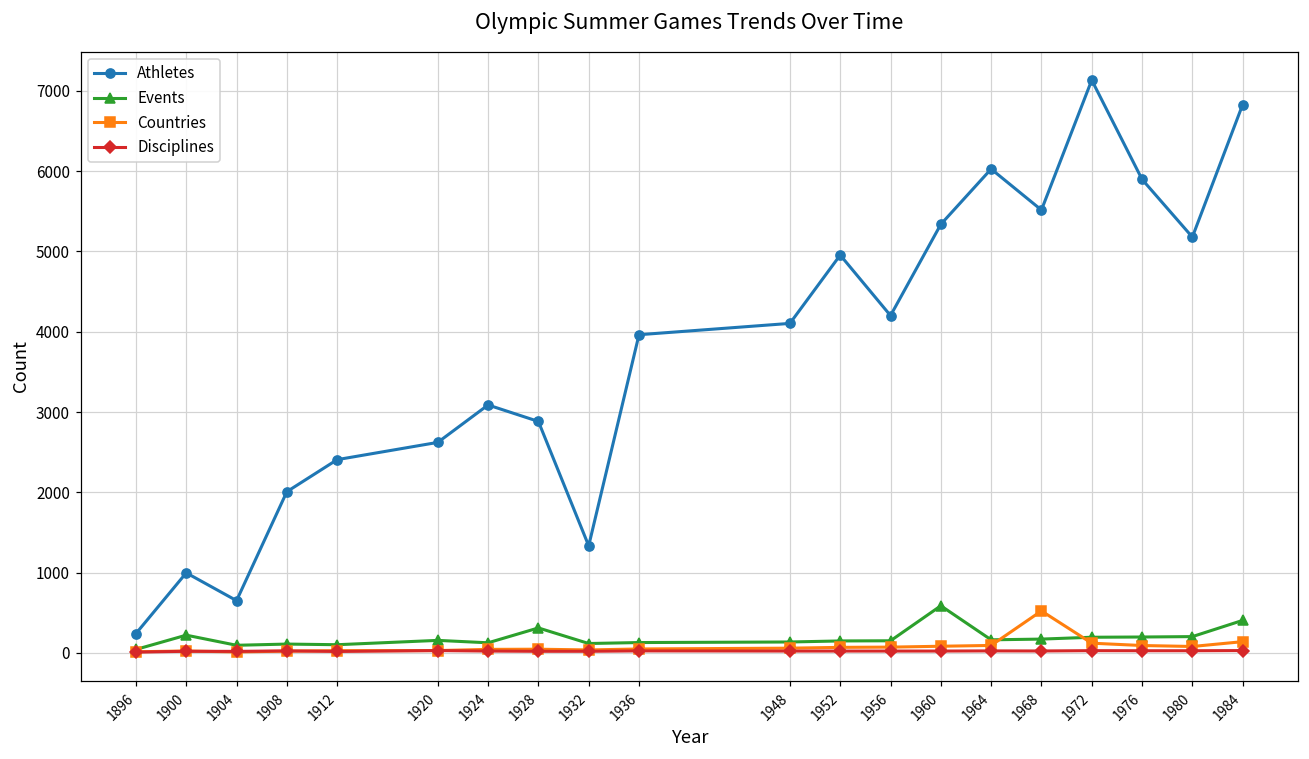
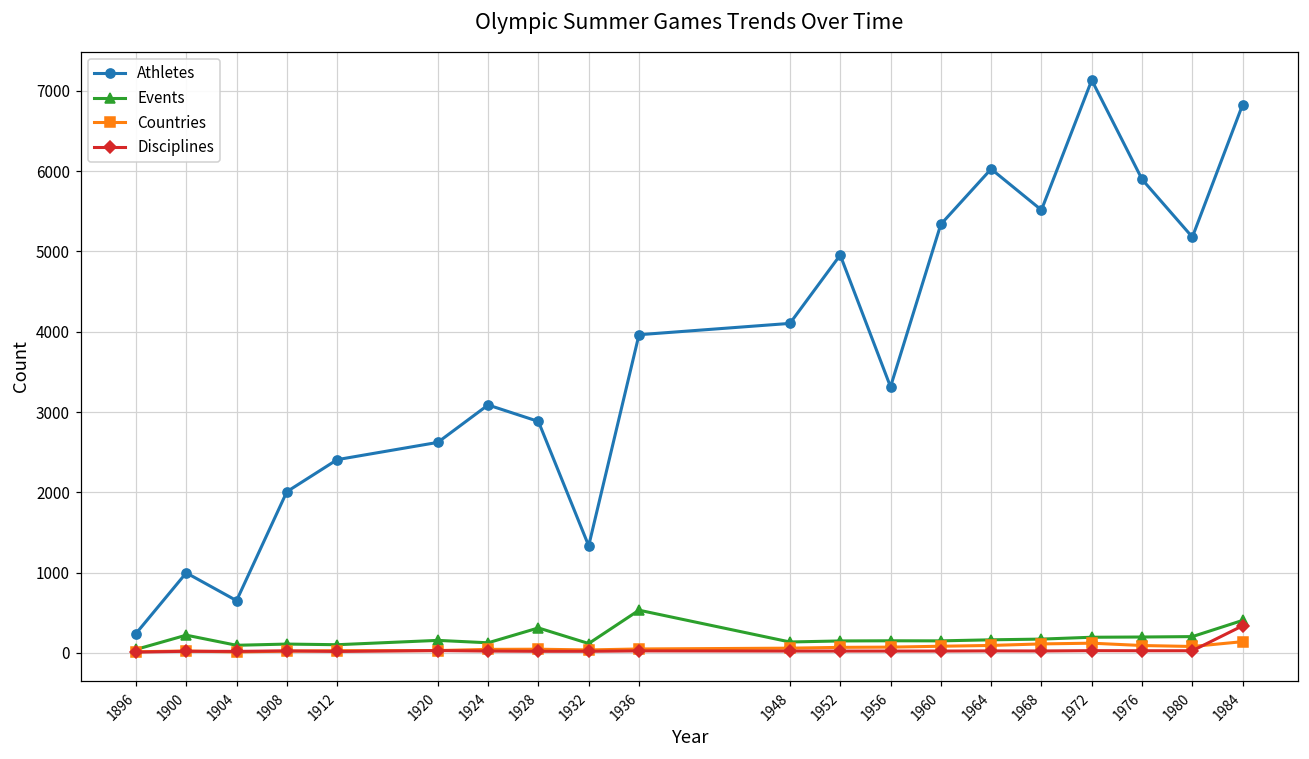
  {
    "Athletes": {
      "1896": 200,
      "1900": 1000,
      "1904": 700,
      "1908": 2000,
      "1912": 2400,
      "1920": 2600,
      "1924": 3100,
      "1928": 2900,
      "1932": 1300,
      "1936": 4000,
      "1948": 4100,
      "1952": 5000,
-     "1956": 4200,
+     "1956": 3300,
      "1960": 5300,
      "1964": 6000,
      "1968": 5500,
      "1972": 7100,
      "1976": 5900,
      "1980": 5200,
      "1984": 6800
    },
    "Events": {
      "1900": 200,
      "1904": 100,
      "1908": 100,
      "1912": 100,
      "1920": 200,
      "1924": 100,
      "1928": 300,
      "1932": 100,
-     "1936": 100,
+     "1936": 500,
      "1948": 100,
      "1952": 100,
      "1956": 200,
-     "1960": 600,
+     "1960": 200,
      "1964": 200,
      "1968": 200,
      "1972": 200,
      "1976": 200,
      "1980": 200,
      "1984": 400
    },
    "Countries": {
      "1948": 100,
      "1952": 100,
      "1956": 100,
      "1960": 100,
      "1964": 100,
-     "1968": 500,
+     "1968": 100,
      "1972": 100,
      "1976": 100,
      "1980": 100,
      "1984": 100
    },
    "Disciplines": {
      "1948": 0,
      "1952": 0,
      "1956": 0,
      "1960": 0,
      "1964": 0,
      "1968": 0,
      "1972": 0,
      "1976": 0,
      "1980": 0,
-     "1984": 0
+     "1984": 300
    }
  }
